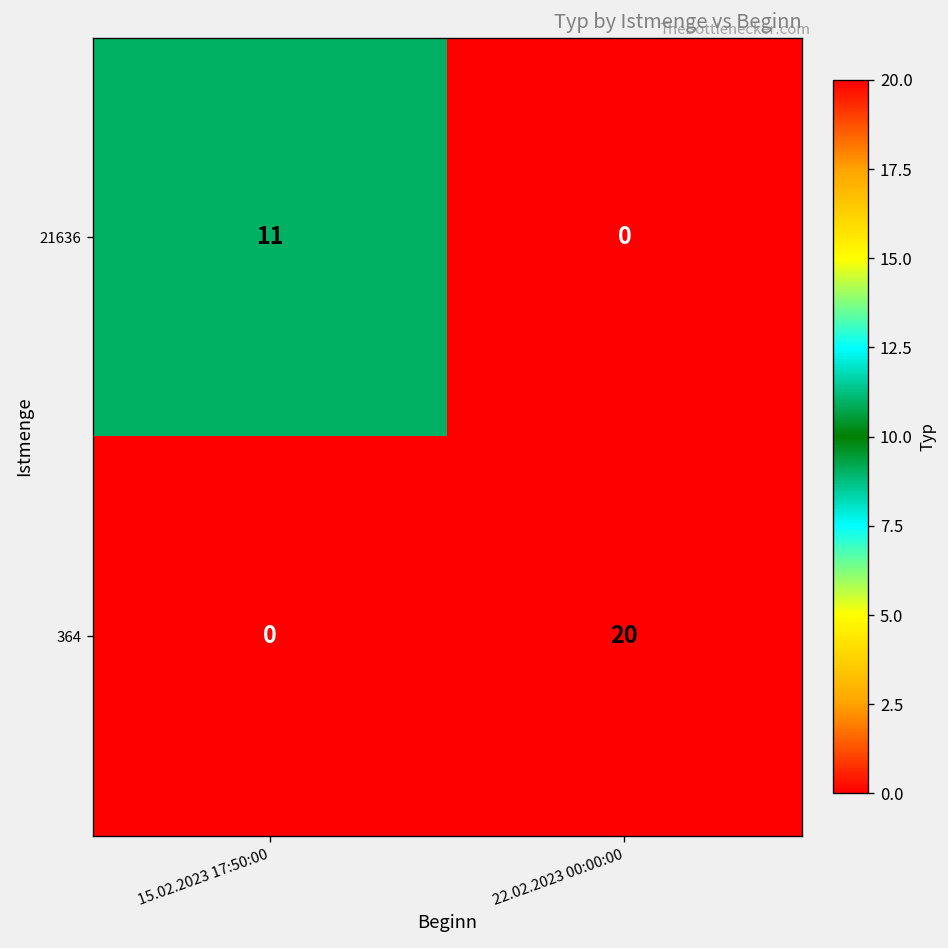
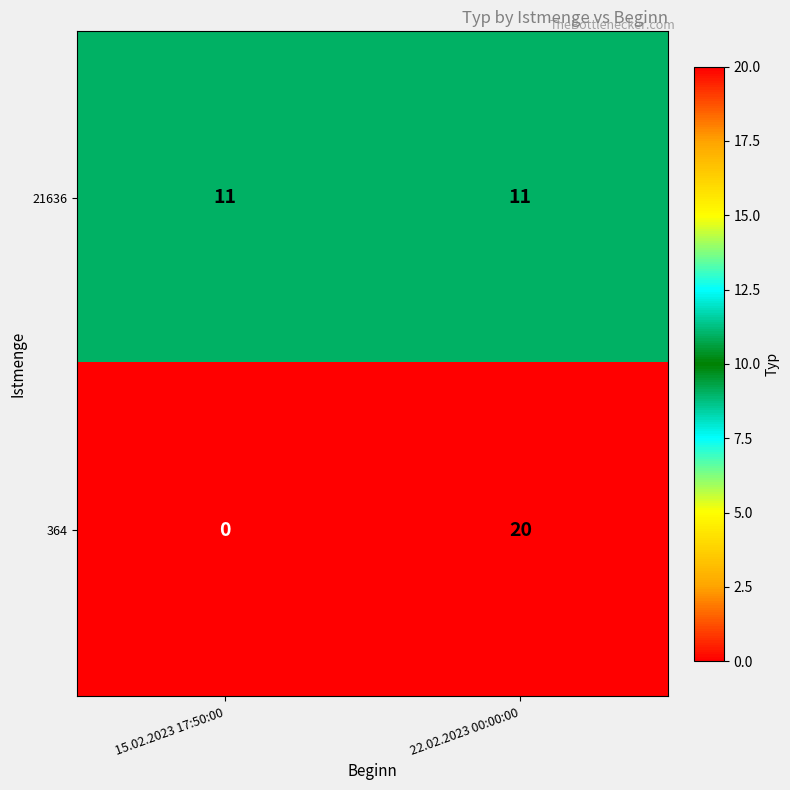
  {
    "21636": {
      "15.02.2023 17:50:00": 11,
-     "22.02.2023 00:00:00": 0
+     "22.02.2023 00:00:00": 11
    },
    "364": {
      "15.02.2023 17:50:00": 0,
      "22.02.2023 00:00:00": 20
    }
  }
